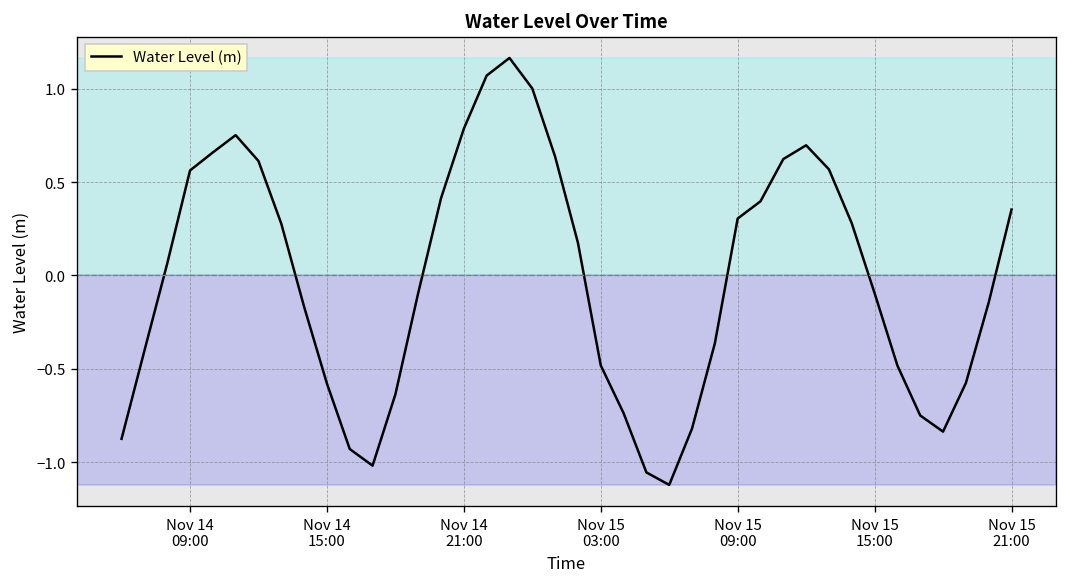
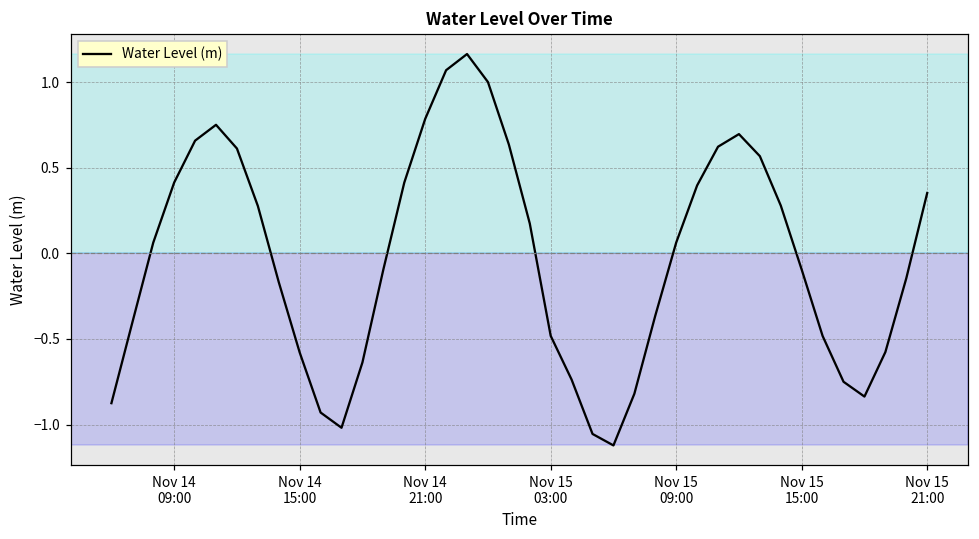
  {
-   "Nov 14 09:00": 0.56,
+   "Nov 14 09:00": 0.41,
    "Nov 14 15:00": -0.58,
    "Nov 14 21:00": 0.79,
    "Nov 15 03:00": -0.48,
-   "Nov 15 09:00": 0.30,
+   "Nov 15 09:00": 0.06,
    "Nov 15 15:00": -0.09,
    "Nov 15 21:00": 0.35
  }
